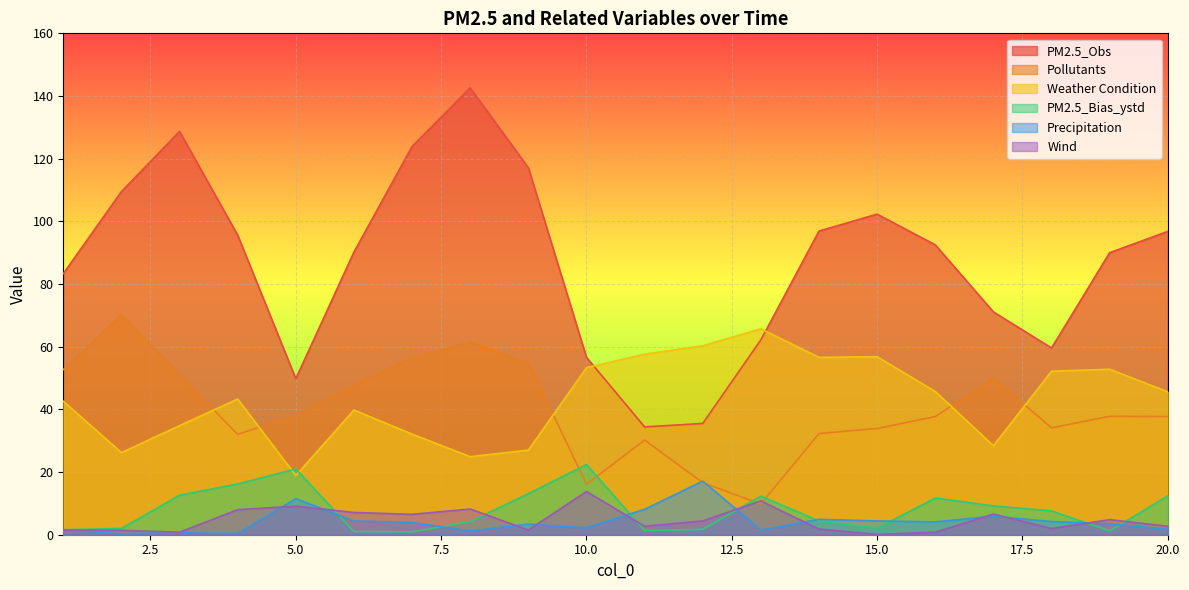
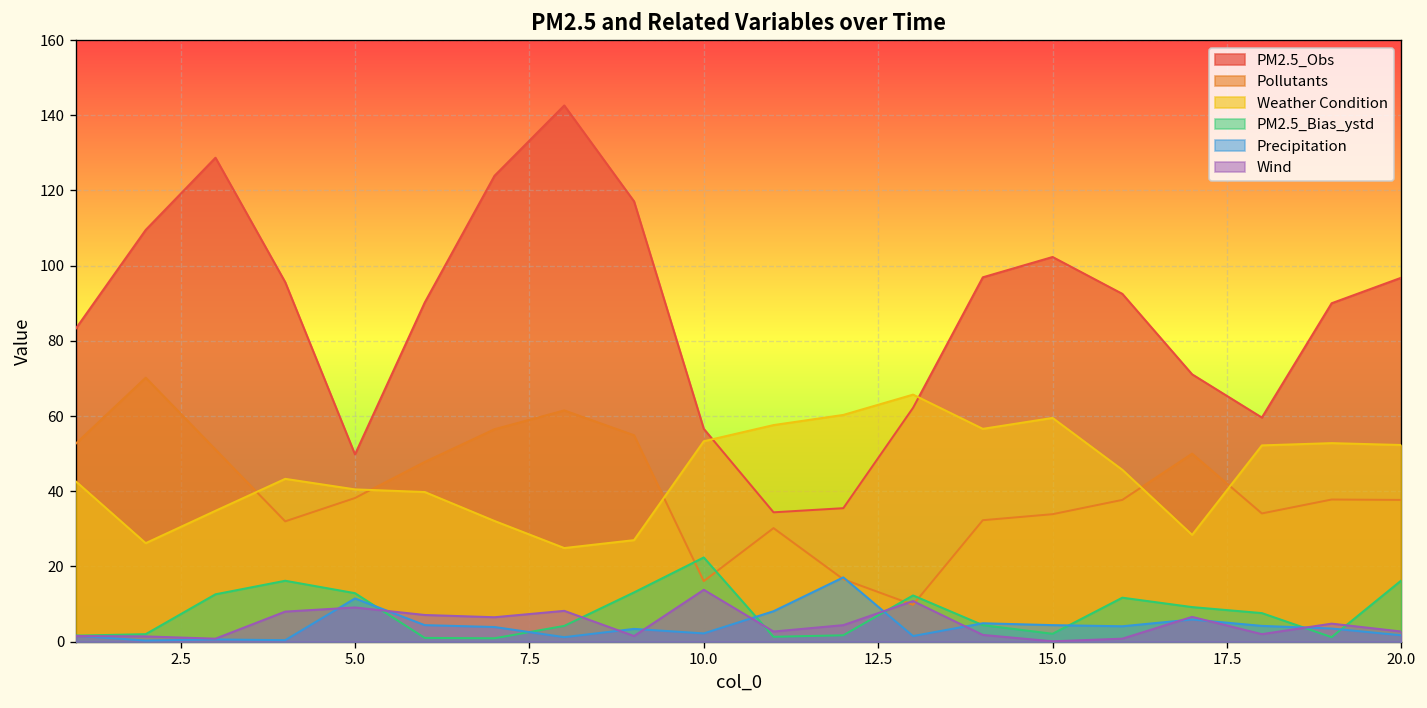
  {
    "Weather Condition": {
-     "5.0": 19,
+     "5.0": 41,
      "10.0": 53,
-     "15.0": 57,
-     "20.0": 46
+     "15.0": 60,
+     "20.0": 52
    },
    "PM2.5_Bias_ystd": {
-     "5.0": 21,
+     "5.0": 13,
      "10.0": 22,
      "15.0": 2,
-     "20.0": 12
+     "20.0": 16
    },
    "Precipitation": {
      "5.0": 12,
      "10.0": 2,
      "15.0": 4,
      "20.0": 2
    },
    "Wind": {
      "5.0": 9,
      "10.0": 14,
      "15.0": 0,
      "20.0": 3
    }
  }
